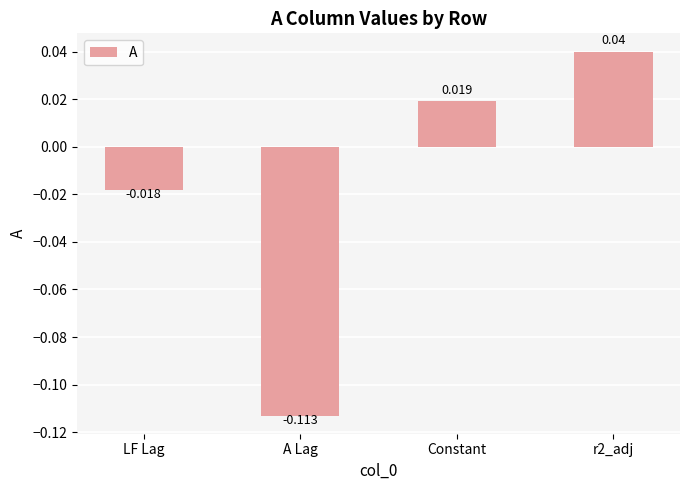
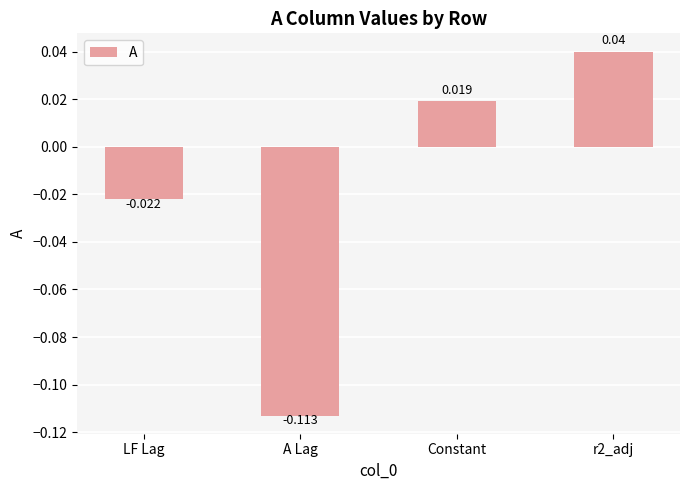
  {
-   "LF Lag": -0.018,
+   "LF Lag": -0.022,
    "A Lag": -0.113,
    "Constant": 0.019,
    "r2_adj": 0.04
  }
